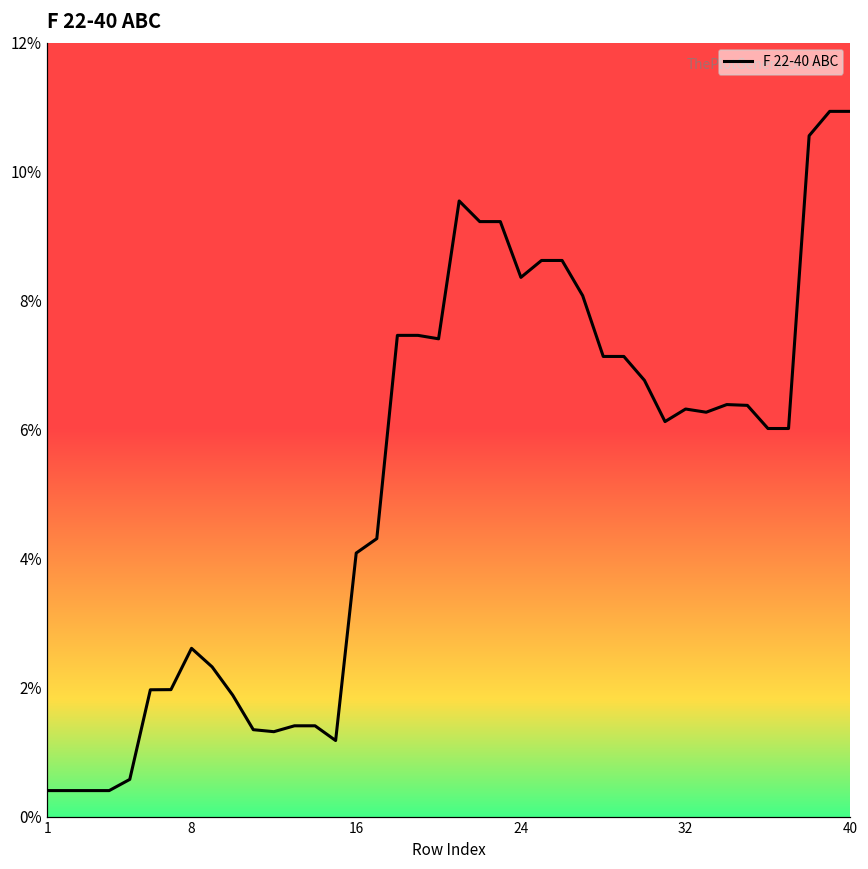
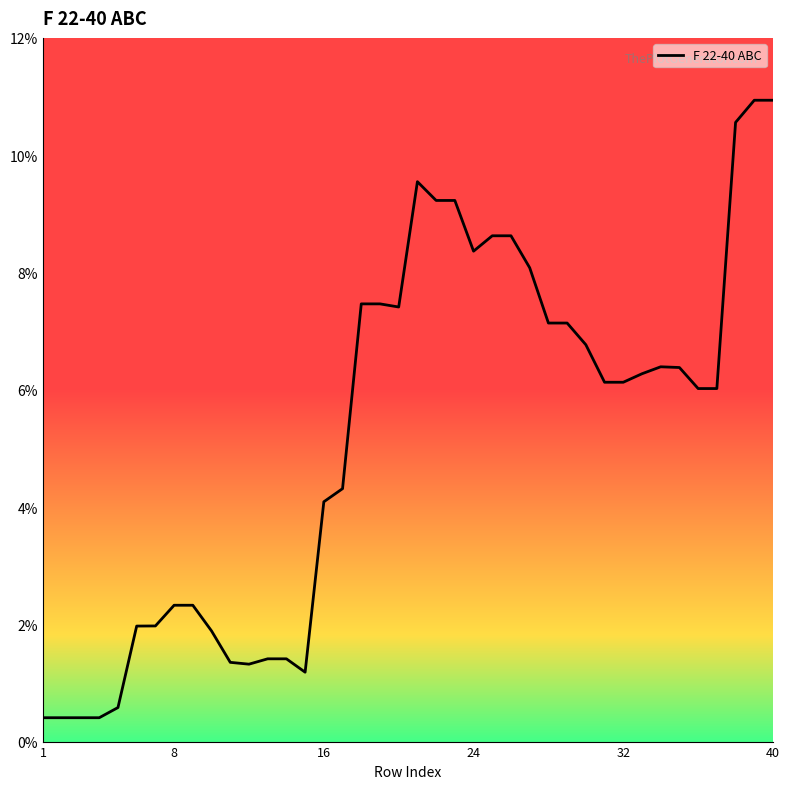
  {
    "1": "0.4%",
-   "8": "2.6%",
+   "8": "2.3%",
    "16": "4.1%",
    "24": "8.4%",
-   "32": "6.3%",
+   "32": "6.1%",
    "40": "10.9%"
  }
